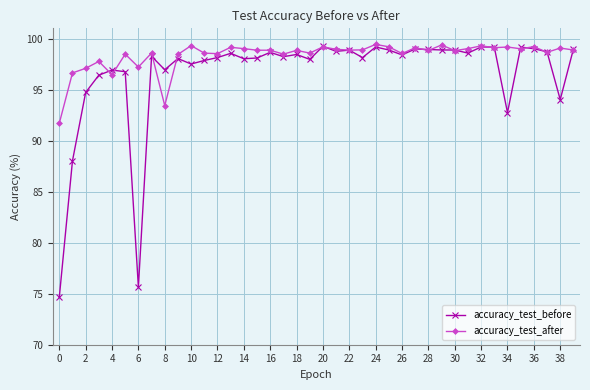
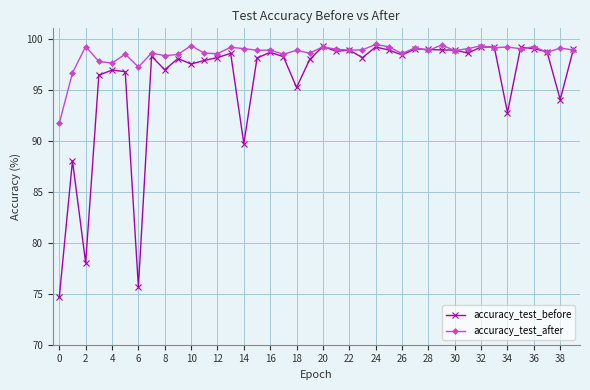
  {
    "accuracy_test_before": {
      "0": 74.6,
-     "2": 94.7,
+     "2": 78.0,
      "4": 96.9,
      "6": 75.7,
      "8": 96.9,
      "10": 97.5,
      "12": 98.1,
-     "14": 98.0,
-     "18": 98.4,
+     "14": 89.7,
+     "18": 95.2,
      "24": 99.2,
      "34": 92.7,
      "38": 94.0
    },
    "accuracy_test_after": {
      "0": 91.7,
-     "2": 97.1,
-     "4": 96.5,
+     "2": 99.2,
+     "4": 97.6,
      "6": 97.2,
-     "8": 93.4,
+     "8": 98.3,
      "10": 99.3,
      "12": 98.5,
      "14": 99.0,
      "18": 98.8,
      "24": 99.4,
      "34": 99.2,
      "38": 99.1
    }
  }
